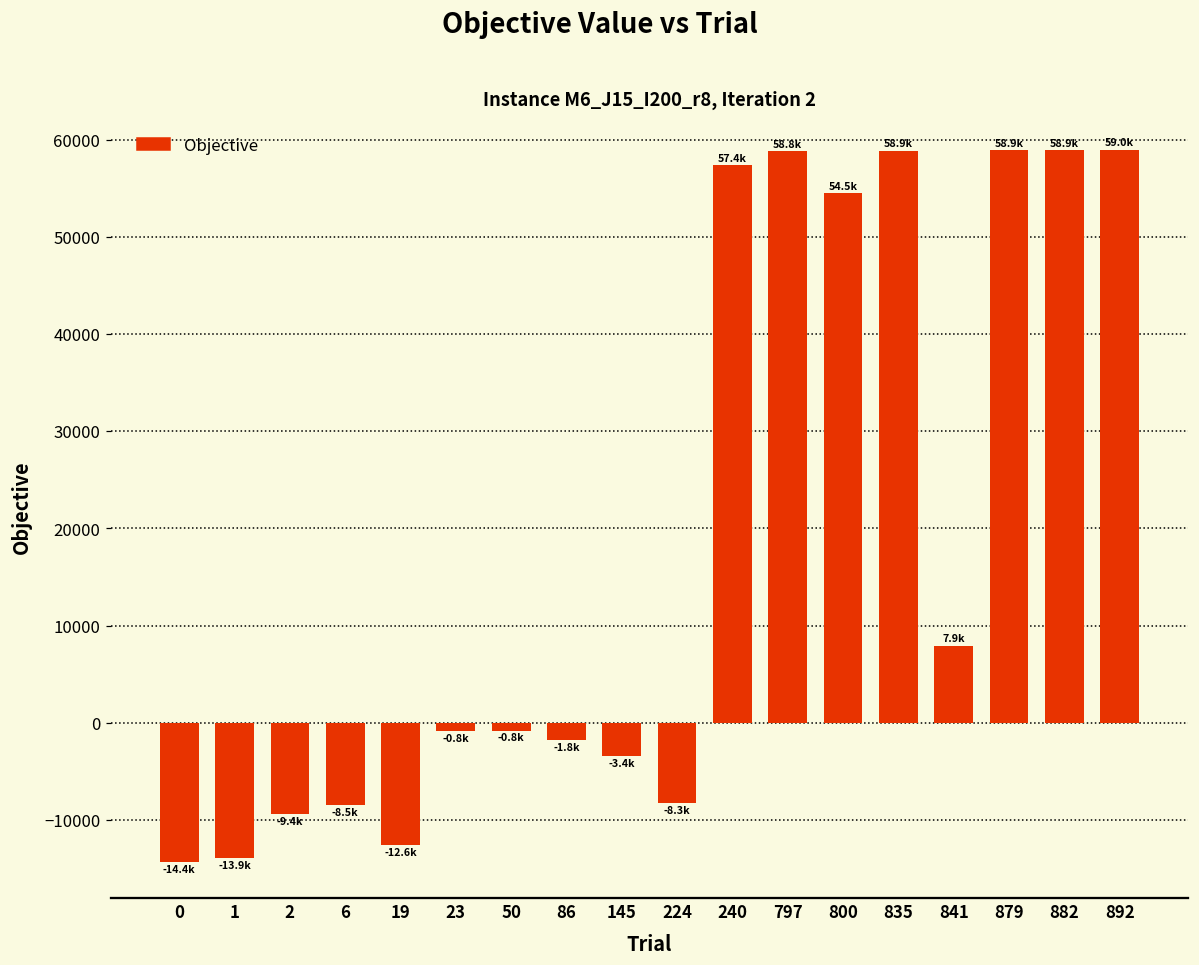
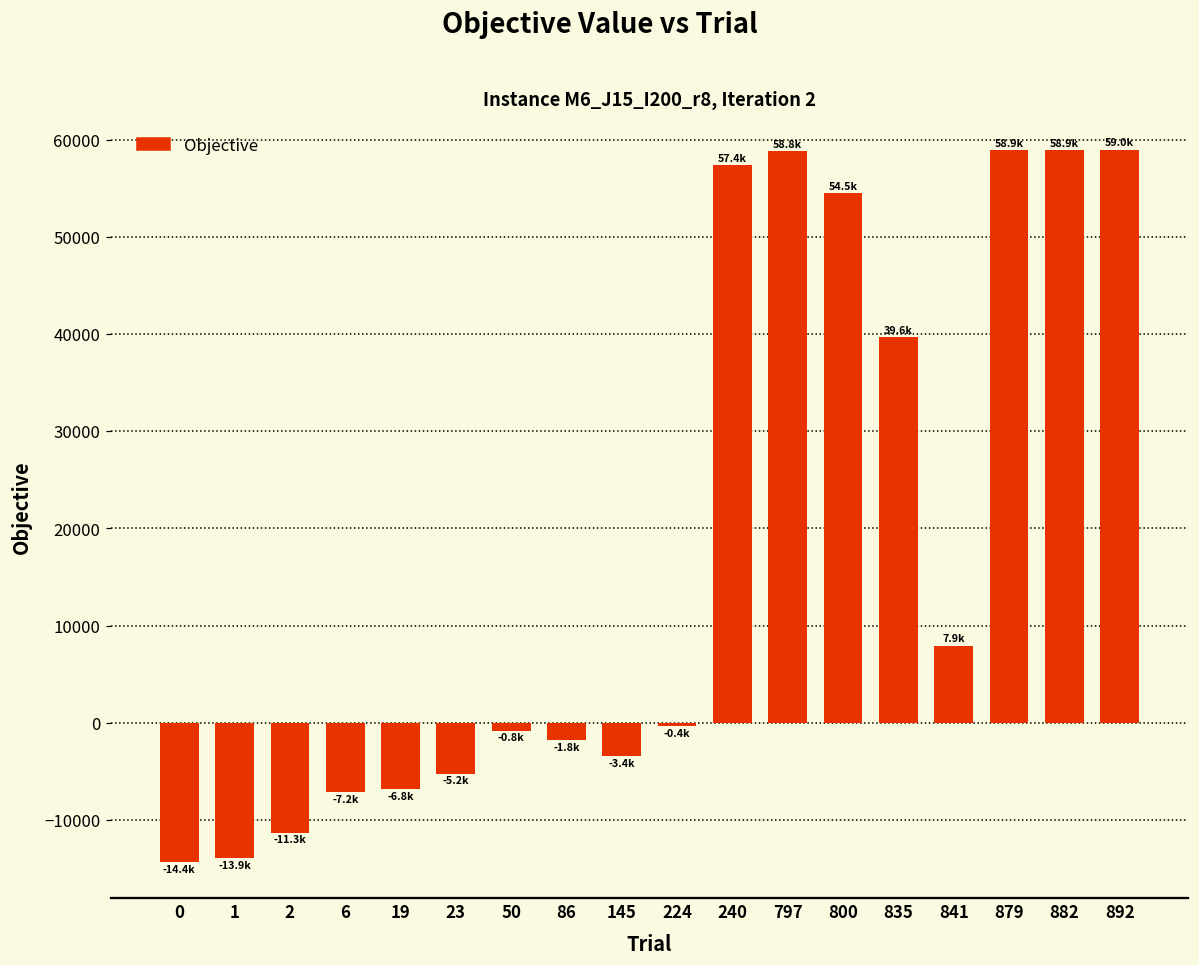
  {
    "0": "-14.4k",
    "1": "-13.9k",
-   "2": "-9.4k",
-   "6": "-8.5k",
-   "19": "-12.6k",
-   "23": "-0.8k",
+   "2": "-11.3k",
+   "6": "-7.2k",
+   "19": "-6.8k",
+   "23": "-5.2k",
    "50": "-0.8k",
    "86": "-1.8k",
    "145": "-3.4k",
-   "224": "-8.3k",
+   "224": "-0.4k",
    "240": "57.4k",
    "797": "58.8k",
    "800": "54.5k",
-   "835": "58.9k",
+   "835": "39.6k",
    "841": "7.9k",
    "879": "58.9k",
    "882": "58.9k",
    "892": "59.0k"
  }
